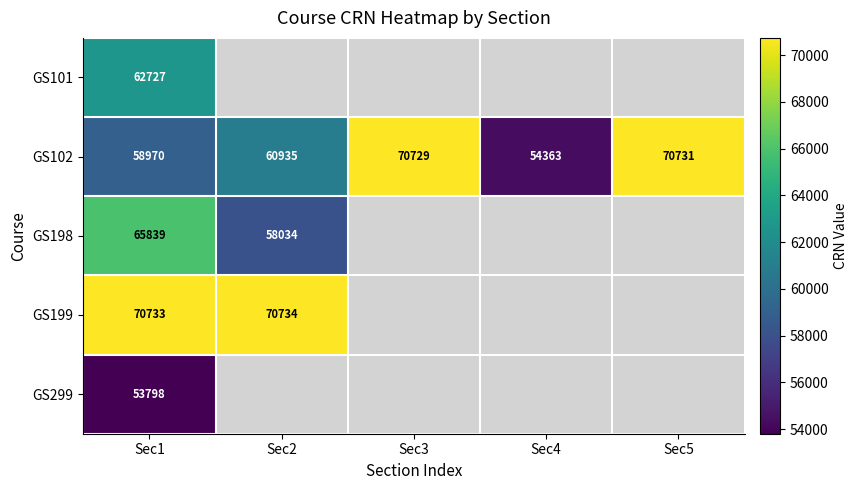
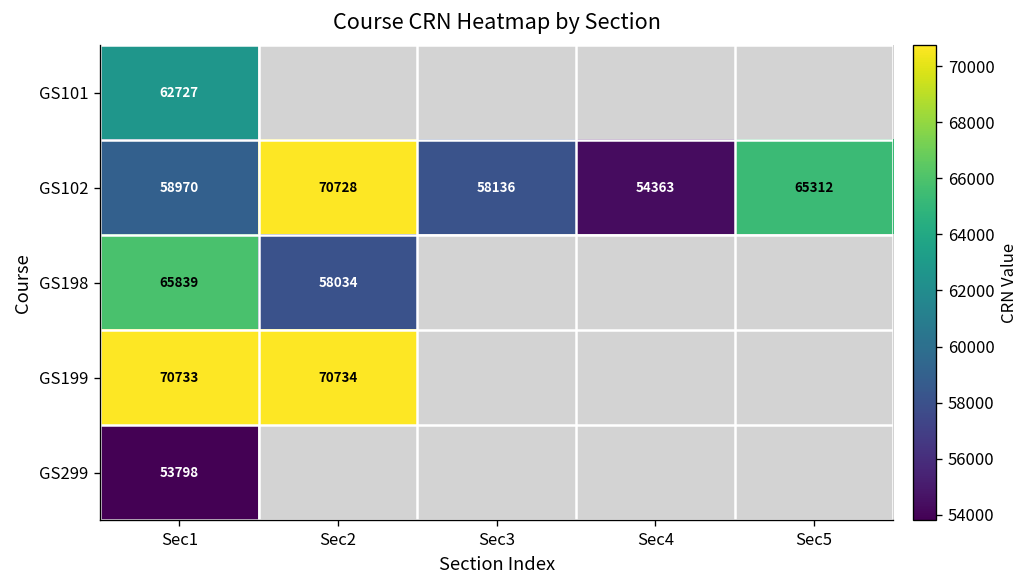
  {
    "GS101": {
      "Sec1": 62727
    },
    "GS102": {
      "Sec1": 58970,
-     "Sec2": 60935,
-     "Sec3": 70729,
+     "Sec2": 70728,
+     "Sec3": 58136,
      "Sec4": 54363,
-     "Sec5": 70731
+     "Sec5": 65312
    },
    "GS198": {
      "Sec1": 65839,
      "Sec2": 58034
    },
    "GS199": {
      "Sec1": 70733,
      "Sec2": 70734
    },
    "GS299": {
      "Sec1": 53798
    }
  }
